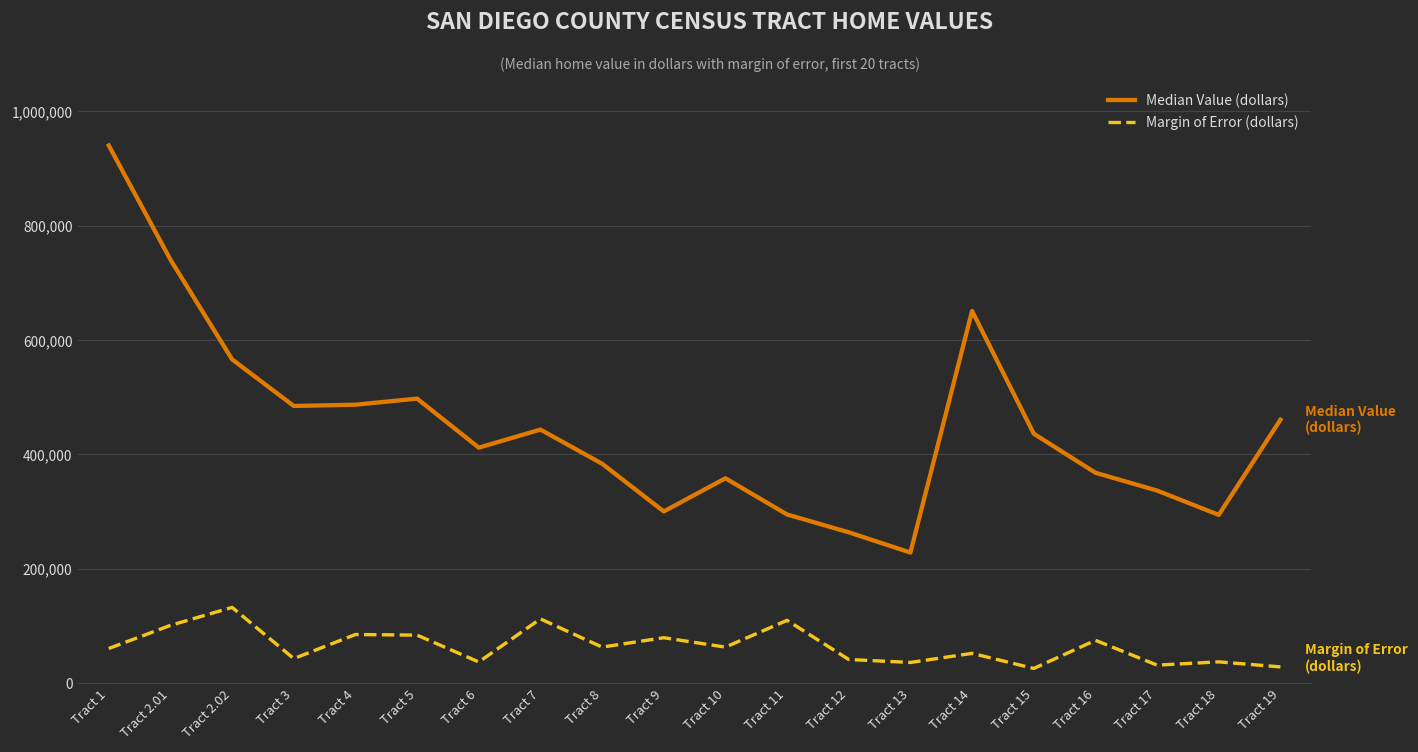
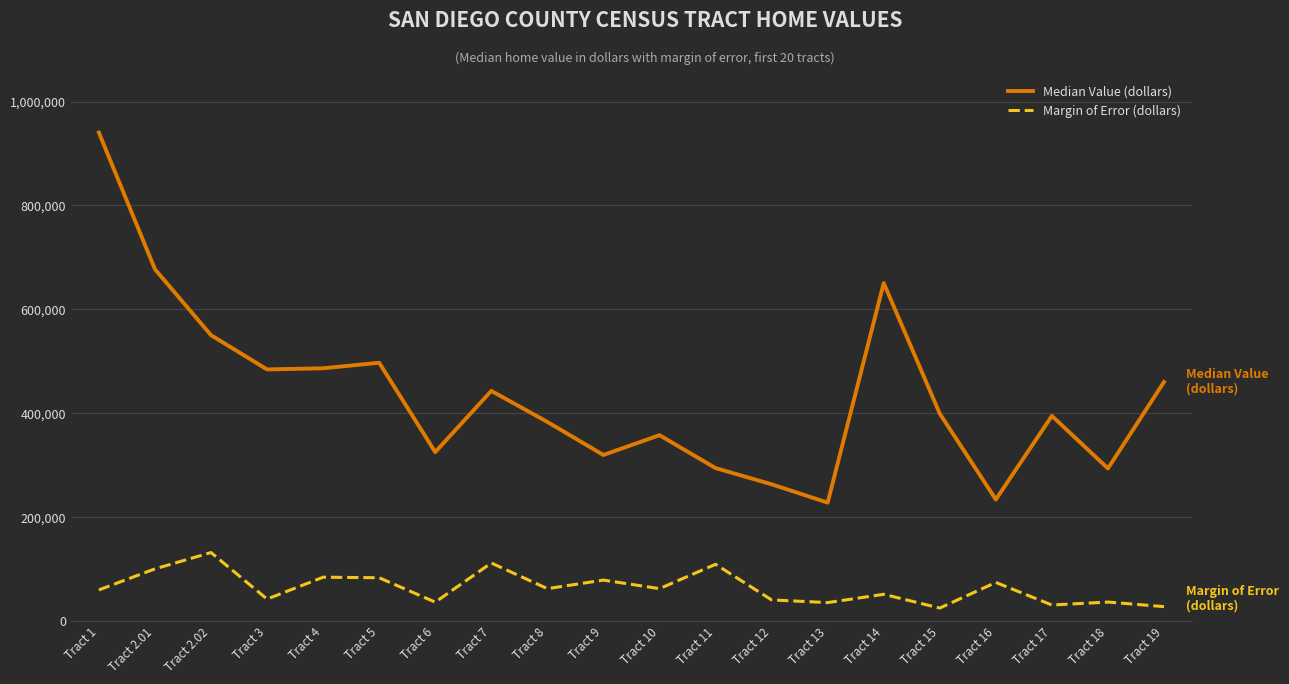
  {
    "Median Value (dollars)": {
      "Tract 1": "940,000",
-     "Tract 2.01": "740,000",
-     "Tract 2.02": "570,000",
+     "Tract 2.01": "680,000",
+     "Tract 2.02": "550,000",
      "Tract 3": "480,000",
      "Tract 4": "490,000",
      "Tract 5": "500,000",
-     "Tract 6": "410,000",
+     "Tract 6": "330,000",
      "Tract 7": "440,000",
      "Tract 8": "380,000",
-     "Tract 9": "300,000",
+     "Tract 9": "320,000",
      "Tract 10": "360,000",
      "Tract 11": "290,000",
      "Tract 12": "260,000",
      "Tract 13": "230,000",
      "Tract 14": "650,000",
-     "Tract 15": "440,000",
-     "Tract 16": "370,000",
-     "Tract 17": "340,000",
+     "Tract 15": "400,000",
+     "Tract 16": "230,000",
+     "Tract 17": "400,000",
      "Tract 18": "290,000",
      "Tract 19": "460,000"
    },
    "Margin of Error (dollars)": {
      "Tract 1": "60,000",
      "Tract 2.01": "100,000",
      "Tract 2.02": "130,000",
      "Tract 3": "40,000",
      "Tract 4": "80,000",
      "Tract 5": "80,000",
      "Tract 6": "40,000",
      "Tract 7": "110,000",
      "Tract 8": "60,000",
      "Tract 9": "80,000",
      "Tract 10": "60,000",
      "Tract 11": "110,000",
      "Tract 12": "40,000",
      "Tract 13": "40,000",
      "Tract 14": "50,000",
      "Tract 15": "30,000",
      "Tract 16": "70,000",
      "Tract 17": "30,000",
      "Tract 18": "40,000",
      "Tract 19": "30,000"
    }
  }
